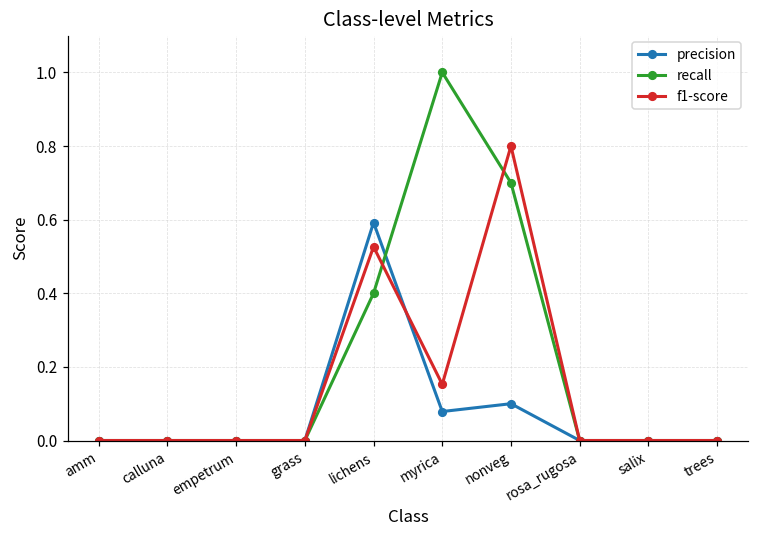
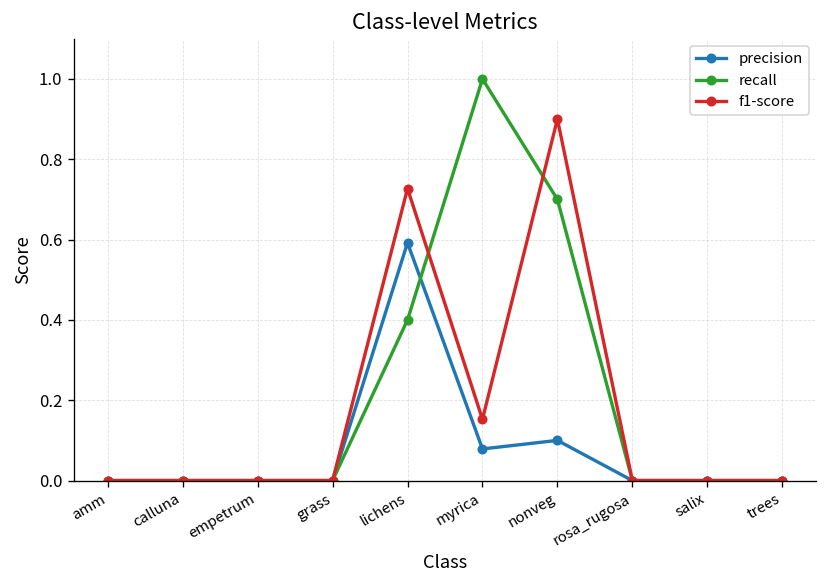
  {
    "precision": {
      "lichens": 0.59,
      "myrica": 0.08,
      "nonveg": 0.10
    },
    "recall": {
      "lichens": 0.40,
      "myrica": 1.00,
      "nonveg": 0.70
    },
    "f1-score": {
-     "lichens": 0.53,
+     "lichens": 0.73,
      "myrica": 0.15,
-     "nonveg": 0.8
+     "nonveg": 0.9
    }
  }
